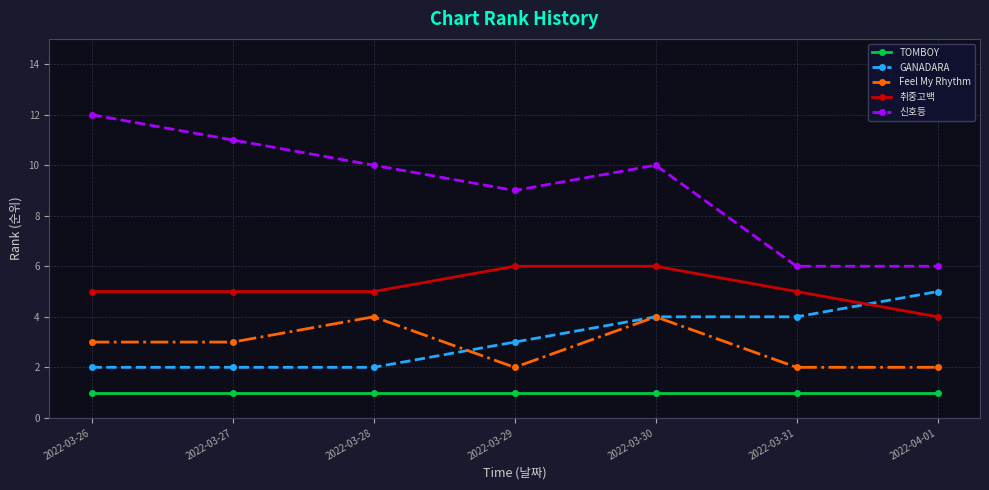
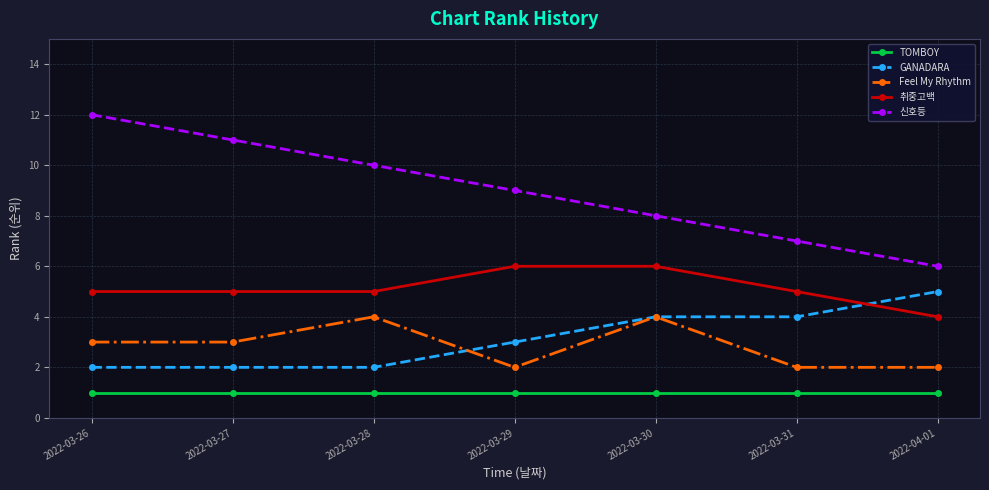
  {
    "TOMBOY": {
      "2022-03-26": 1,
      "2022-03-27": 1,
      "2022-03-28": 1,
      "2022-03-29": 1,
      "2022-03-30": 1,
      "2022-03-31": 1,
      "2022-04-01": 1
    },
    "GANADARA": {
      "2022-03-26": 2,
      "2022-03-27": 2,
      "2022-03-28": 2,
      "2022-03-29": 3,
      "2022-03-31": 4,
      "2022-04-01": 5
    },
    "Feel My Rhythm": {
      "2022-03-26": 3,
      "2022-03-27": 3,
      "2022-03-28": 4,
      "2022-03-29": 2,
      "2022-03-31": 2,
      "2022-04-01": 2
    },
    "취중고백": {
      "2022-03-26": 5,
      "2022-03-27": 5,
      "2022-03-28": 5,
      "2022-03-29": 6,
      "2022-03-30": 6,
      "2022-03-31": 5,
      "2022-04-01": 4
    },
    "신호등": {
      "2022-03-26": 12,
      "2022-03-27": 11,
      "2022-03-28": 10,
      "2022-03-29": 9,
-     "2022-03-30": 10,
-     "2022-03-31": 6,
+     "2022-03-30": 8,
+     "2022-03-31": 7,
      "2022-04-01": 6
    }
  }
